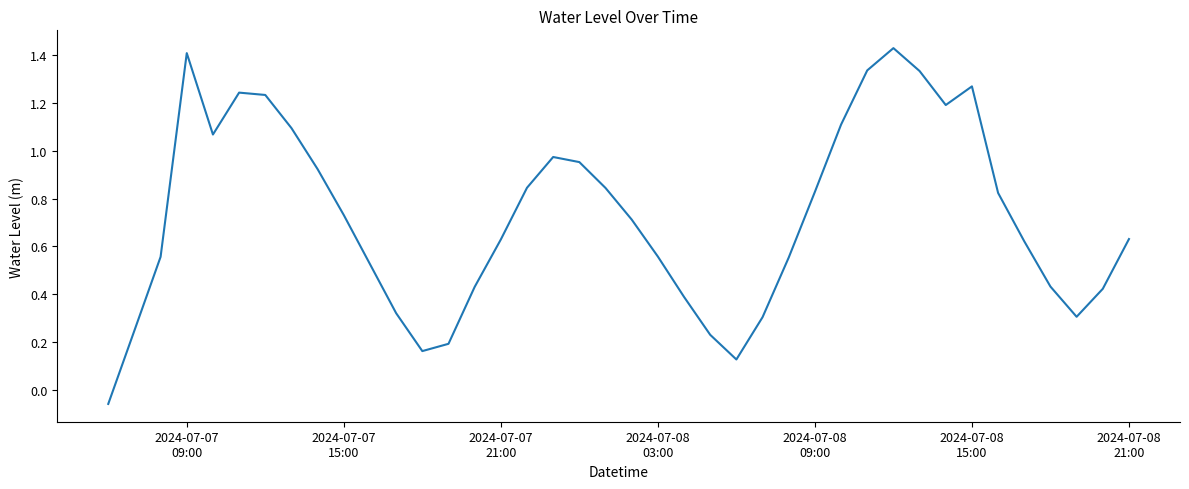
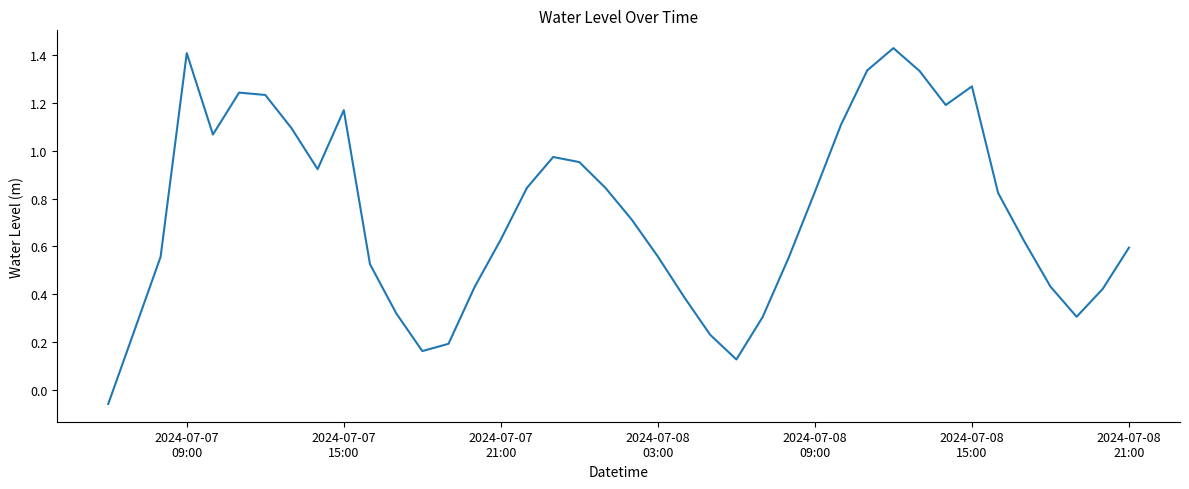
  {
    "2024-07-07 09:00": 1.41,
-   "2024-07-07 15:00": 0.73,
+   "2024-07-07 15:00": 1.17,
    "2024-07-07 21:00": 0.63,
    "2024-07-08 03:00": 0.56,
    "2024-07-08 09:00": 0.83,
    "2024-07-08 15:00": 1.27,
-   "2024-07-08 21:00": 0.63
+   "2024-07-08 21:00": 0.59
  }
